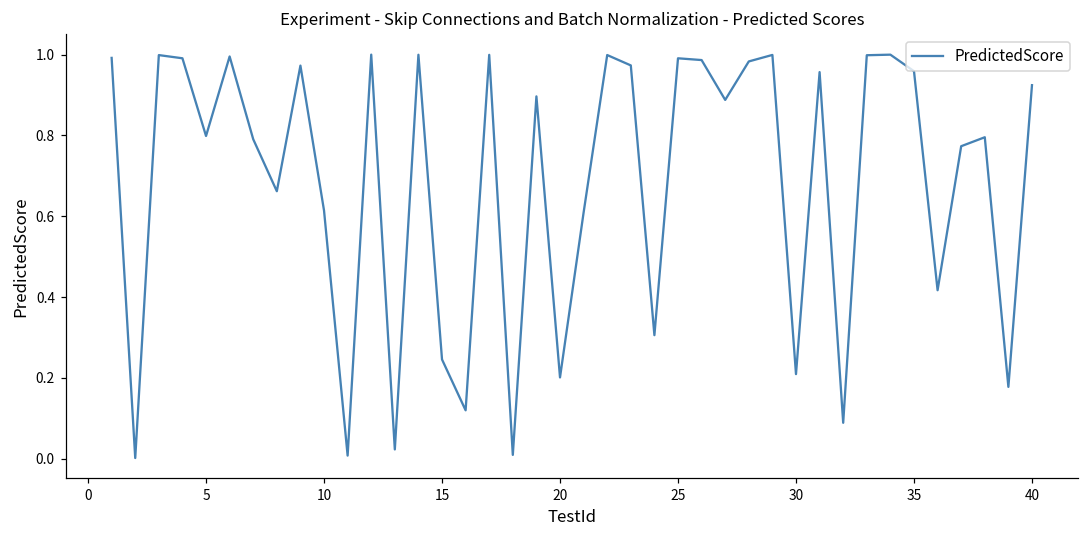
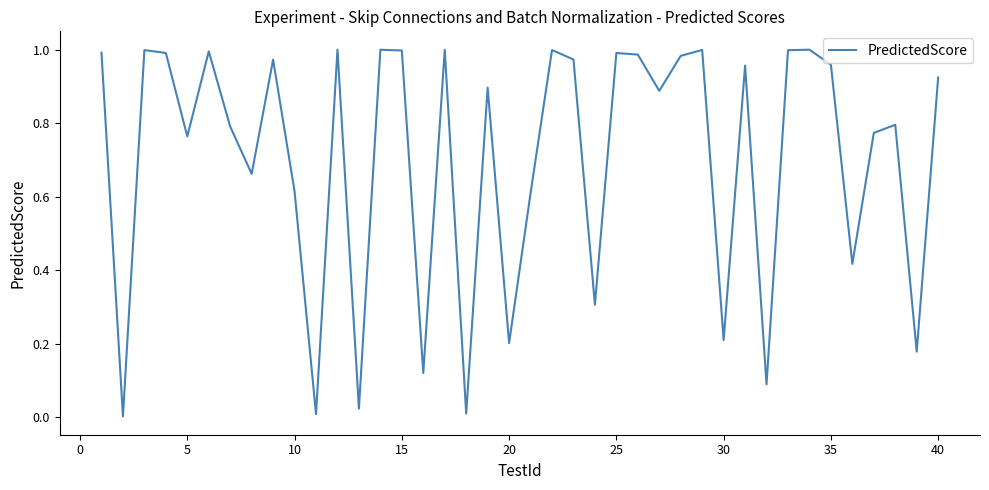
  {
-   "5": 0.80,
+   "5": 0.76,
    "10": 0.61,
-   "15": 0.25,
+   "15": 1.00,
    "20": 0.20,
    "25": 0.99,
    "30": 0.21,
    "35": 0.96,
    "40": 0.92
  }
